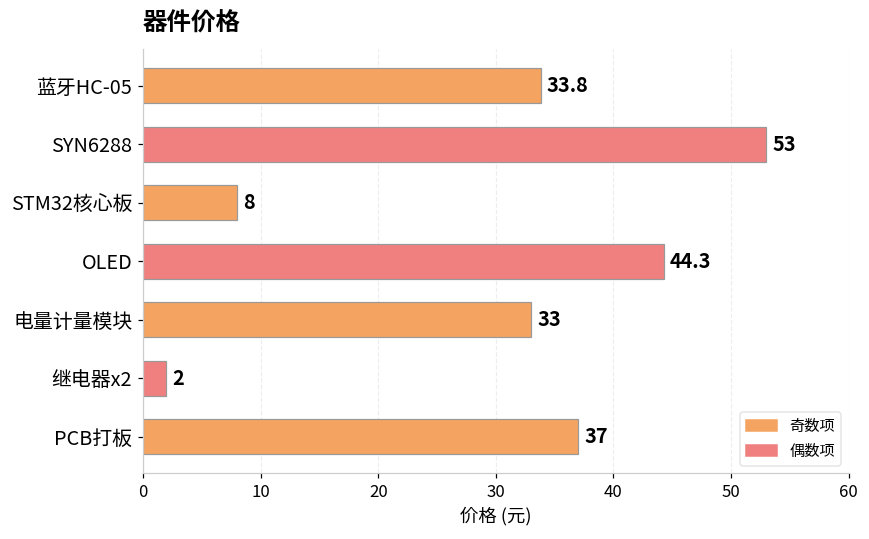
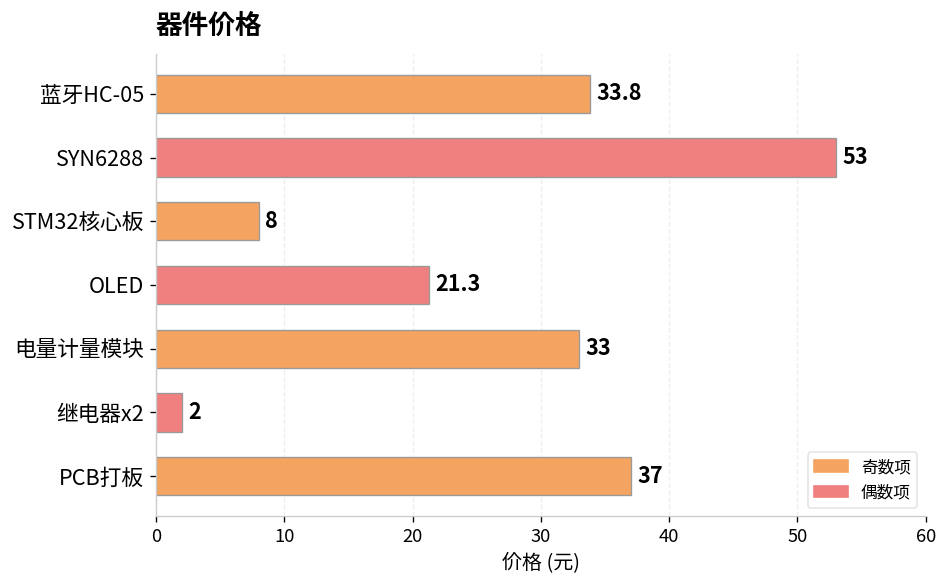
  {
    "蓝牙HC-05": 33.8,
    "SYN6288": 53,
    "STM32核心板": 8,
-   "OLED": 44.3,
+   "OLED": 21.3,
    "电量计量模块": 33,
    "继电器x2": 2,
    "PCB打板": 37
  }
